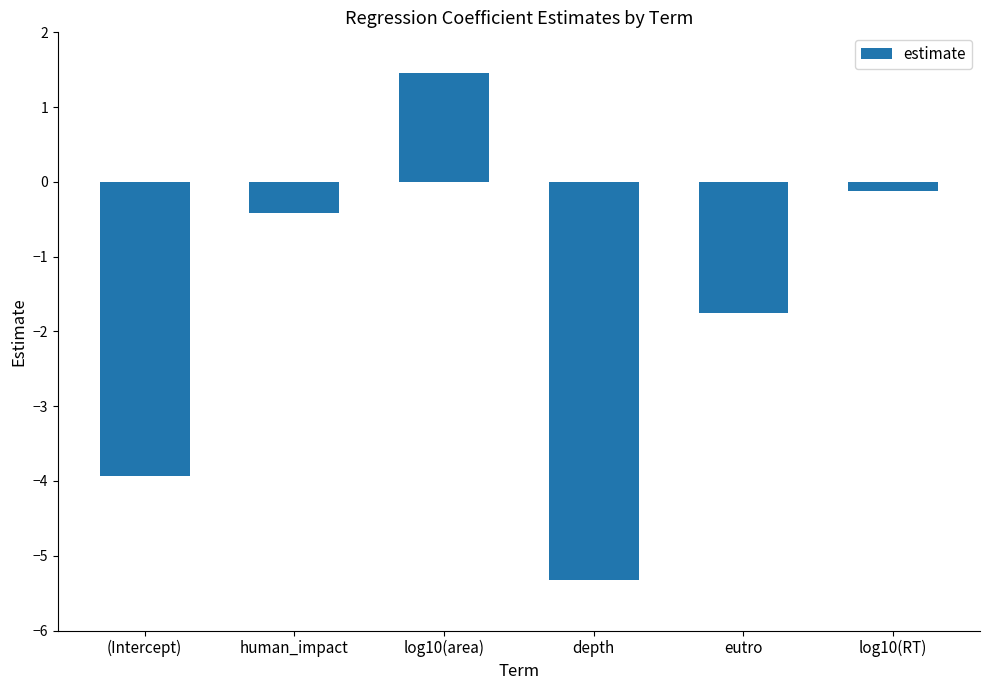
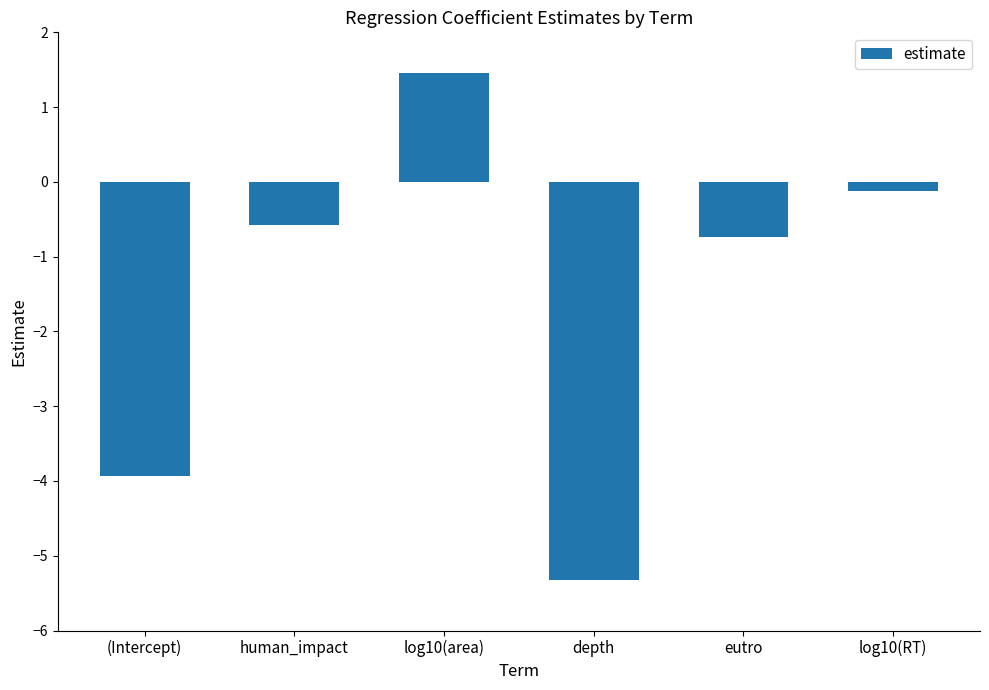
  {
    "(Intercept)": -3.9,
-   "human_impact": -0.4,
+   "human_impact": -0.6,
    "log10(area)": 1.5,
    "depth": -5.3,
-   "eutro": -1.8,
+   "eutro": -0.7,
    "log10(RT)": -0.1
  }
